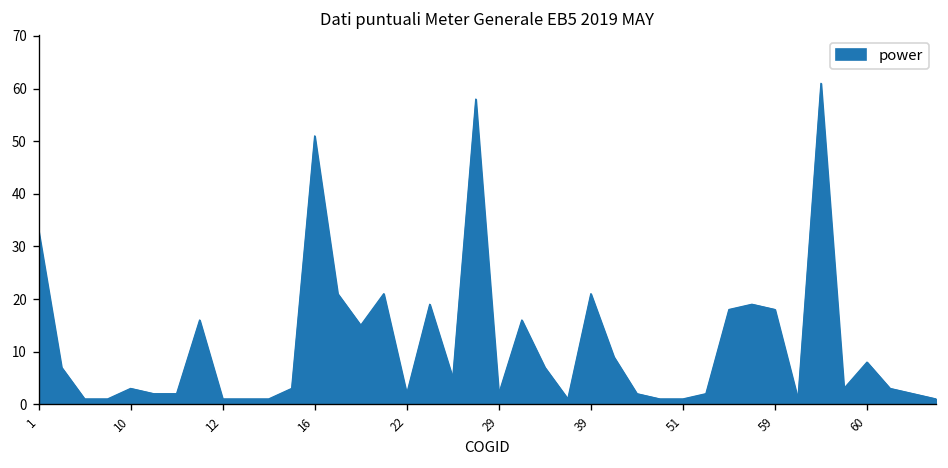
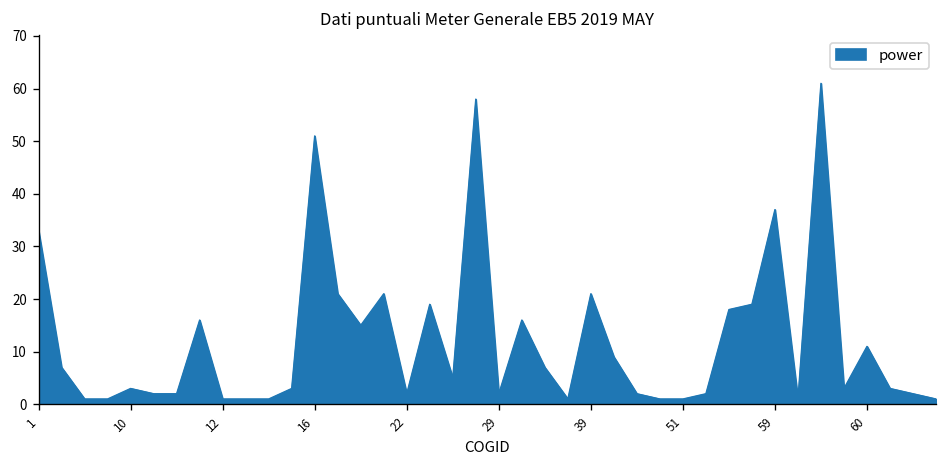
  {
    "12": 1,
    "16": 51,
    "51": 1,
-   "59": 18,
-   "60": 8
+   "59": 37,
+   "60": 11
  }
